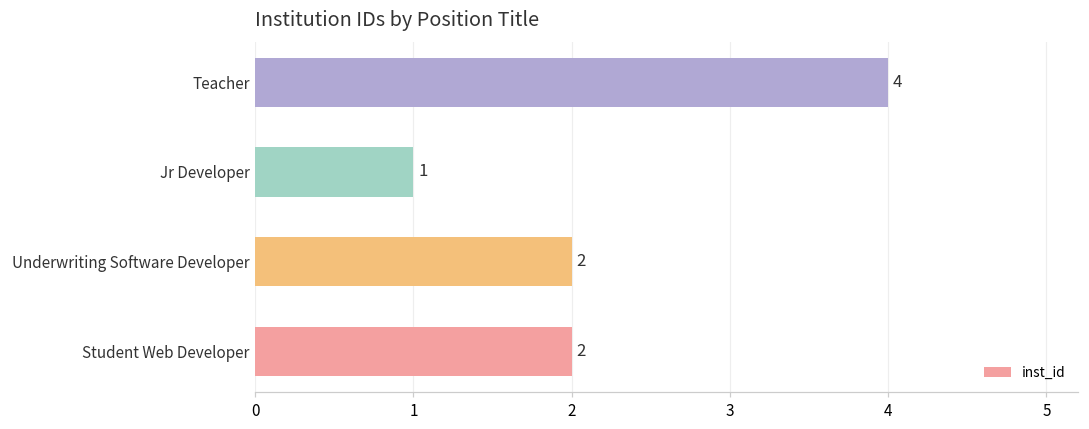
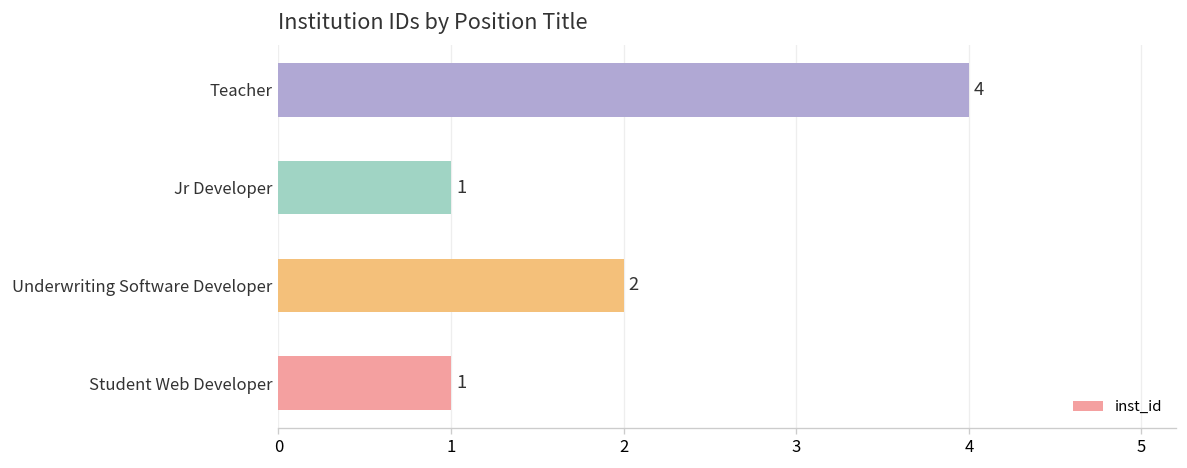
  {
    "Teacher": 4,
    "Jr Developer": 1,
    "Underwriting Software Developer": 2,
-   "Student Web Developer": 2
+   "Student Web Developer": 1
  }
